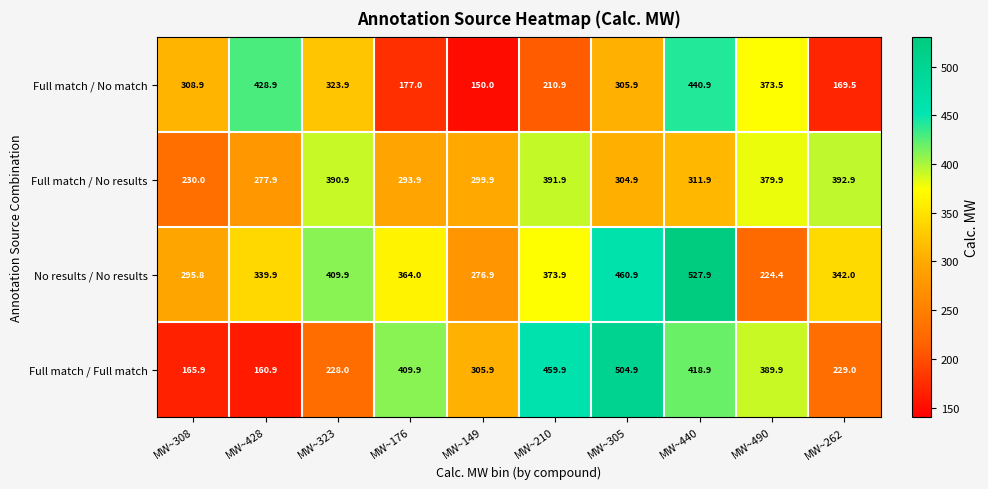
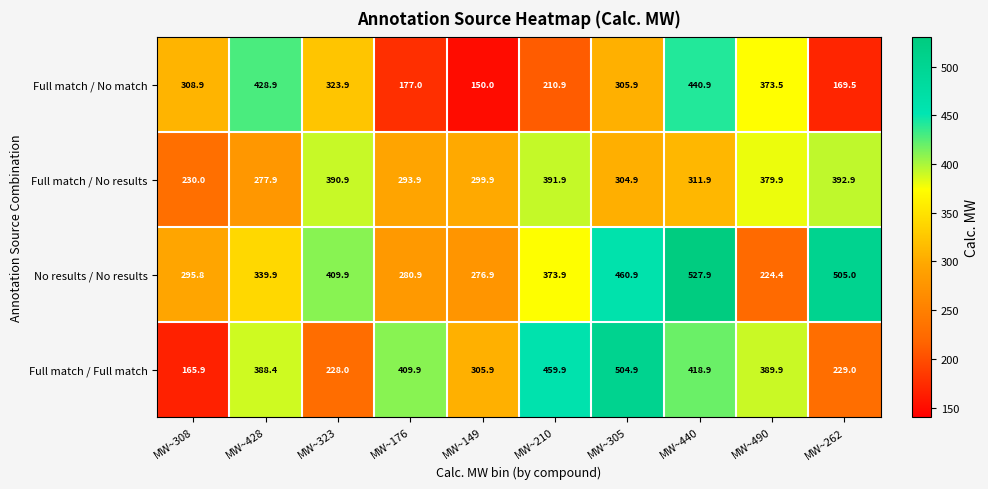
  {
    "Full match / No match": {
      "MW~308": 308.9,
      "MW~428": 428.9,
      "MW~323": 323.9,
      "MW~176": 177.0,
      "MW~149": 150.0,
      "MW~210": 210.9,
      "MW~305": 305.9,
      "MW~440": 440.9,
      "MW~490": 373.5,
      "MW~262": 169.5
    },
    "Full match / No results": {
      "MW~308": 230.0,
      "MW~428": 277.9,
      "MW~323": 390.9,
      "MW~176": 293.9,
      "MW~149": 299.9,
      "MW~210": 391.9,
      "MW~305": 304.9,
      "MW~440": 311.9,
      "MW~490": 379.9,
      "MW~262": 392.9
    },
    "No results / No results": {
      "MW~308": 295.8,
      "MW~428": 339.9,
      "MW~323": 409.9,
-     "MW~176": 364.0,
+     "MW~176": 280.9,
      "MW~149": 276.9,
      "MW~210": 373.9,
      "MW~305": 460.9,
      "MW~440": 527.9,
      "MW~490": 224.4,
-     "MW~262": 342.0
+     "MW~262": 505.0
    },
    "Full match / Full match": {
      "MW~308": 165.9,
-     "MW~428": 160.9,
+     "MW~428": 388.4,
      "MW~323": 228.0,
      "MW~176": 409.9,
      "MW~149": 305.9,
      "MW~210": 459.9,
      "MW~305": 504.9,
      "MW~440": 418.9,
      "MW~490": 389.9,
      "MW~262": 229.0
    }
  }
